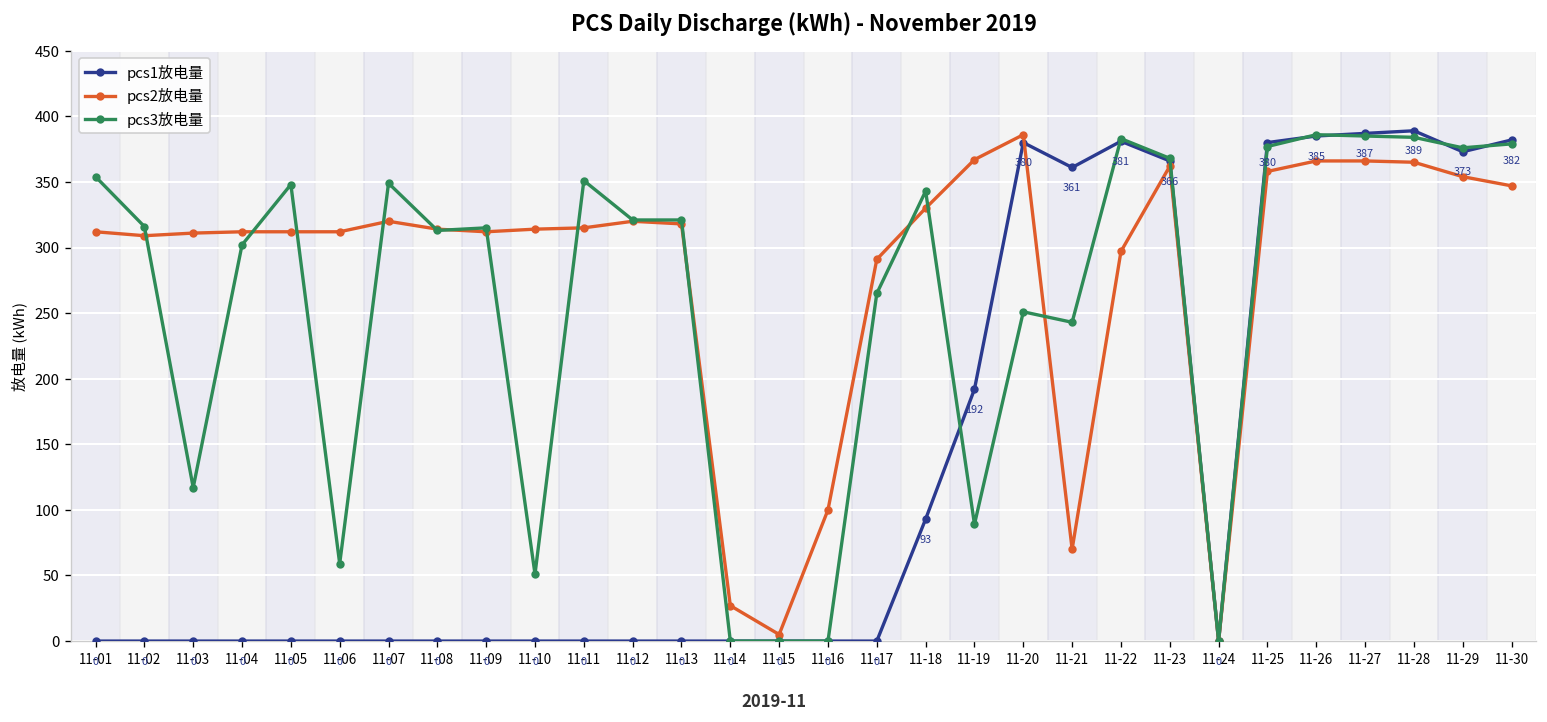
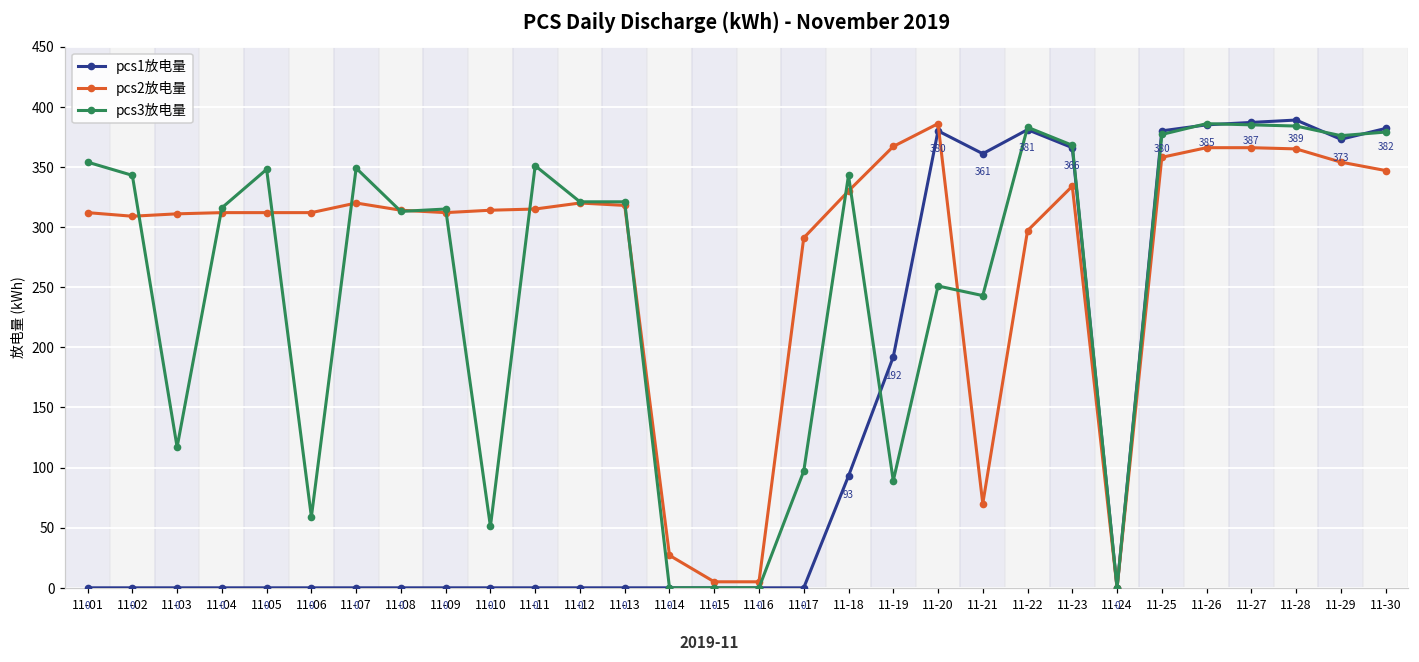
  {
    "pcs1放电量": {
      "11-01": 0,
      "11-02": 0,
      "11-03": 0,
      "11-04": 0,
      "11-05": 0,
      "11-06": 0,
      "11-07": 0,
      "11-08": 0,
      "11-09": 0,
      "11-10": 0,
      "11-11": 0,
      "11-12": 0,
      "11-13": 0,
      "11-17": 0,
      "11-18": 93,
      "11-19": 192,
      "11-20": 380,
      "11-21": 361,
      "11-25": 380,
      "11-28": 389,
      "11-30": 382
    },
    "pcs2放电量": {
      "11-01": 312,
      "11-02": 309,
      "11-03": 311,
      "11-04": 312,
      "11-05": 312,
      "11-06": 312,
      "11-07": 320,
      "11-09": 312,
      "11-10": 314,
      "11-11": 315,
      "11-13": 318,
      "11-14": 27,
      "11-15": 5,
-     "11-16": 100,
+     "11-16": 5,
      "11-17": 291,
      "11-18": 330,
      "11-19": 367,
      "11-20": 386,
      "11-21": 70,
      "11-22": 297,
-     "11-23": 362,
+     "11-23": 334,
      "11-30": 347
    },
    "pcs3放电量": {
      "11-01": 354,
-     "11-02": 316,
+     "11-02": 343,
      "11-03": 117,
-     "11-04": 302,
+     "11-04": 316,
      "11-05": 348,
      "11-06": 59,
      "11-07": 349,
      "11-09": 315,
      "11-10": 51,
      "11-11": 351,
      "11-13": 321,
-     "11-17": 265,
+     "11-17": 97,
      "11-18": 343,
      "11-19": 89,
      "11-20": 251,
      "11-21": 243,
      "11-25": 377,
      "11-28": 384,
      "11-29": 376
    }
  }
